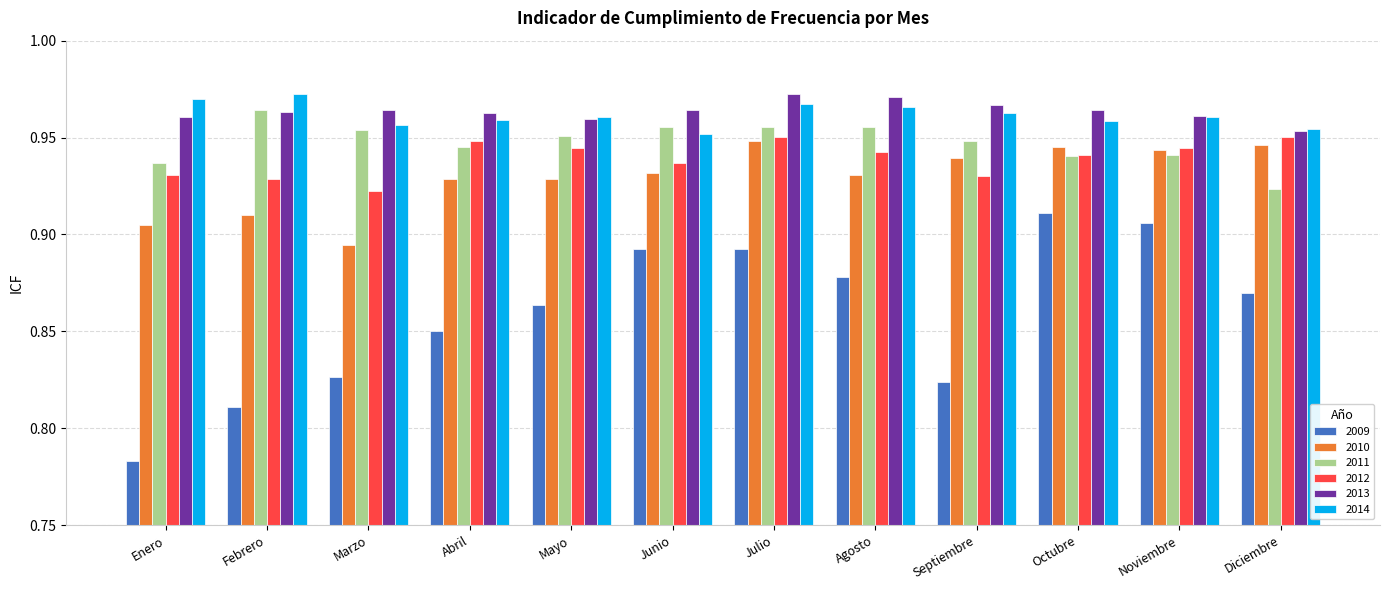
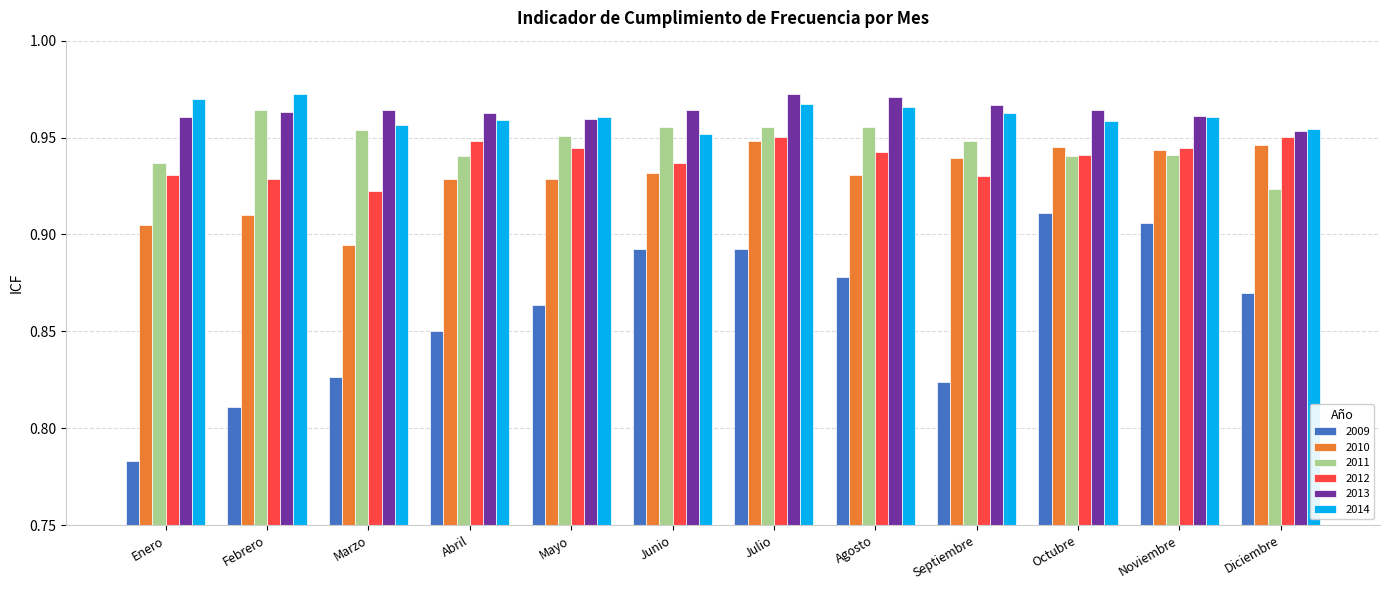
  {
    "2009": {
      "Enero": 0.783,
      "Febrero": 0.811,
      "Marzo": 0.826,
      "Abril": 0.850,
      "Mayo": 0.864,
      "Junio": 0.892,
      "Julio": 0.892,
      "Agosto": 0.878,
      "Septiembre": 0.824,
      "Octubre": 0.911,
      "Noviembre": 0.906,
      "Diciembre": 0.870
    },
    "2010": {
      "Enero": 0.905,
      "Febrero": 0.910,
      "Marzo": 0.894,
      "Abril": 0.929,
      "Mayo": 0.928,
      "Junio": 0.932,
      "Julio": 0.948,
      "Agosto": 0.931,
      "Septiembre": 0.939,
      "Octubre": 0.945,
      "Noviembre": 0.944,
      "Diciembre": 0.946
    },
    "2011": {
      "Enero": 0.937,
      "Febrero": 0.964,
      "Marzo": 0.954,
-     "Abril": 0.945,
+     "Abril": 0.940,
      "Mayo": 0.951,
      "Junio": 0.955,
      "Julio": 0.956,
      "Agosto": 0.955,
      "Septiembre": 0.948,
      "Octubre": 0.941,
      "Noviembre": 0.941,
      "Diciembre": 0.924
    },
    "2012": {
      "Enero": 0.931,
      "Febrero": 0.929,
      "Marzo": 0.922,
      "Abril": 0.948,
      "Mayo": 0.945,
      "Junio": 0.937,
      "Julio": 0.950,
      "Agosto": 0.943,
      "Septiembre": 0.930,
      "Octubre": 0.941,
      "Noviembre": 0.945,
      "Diciembre": 0.950
    },
    "2013": {
      "Enero": 0.960,
      "Febrero": 0.963,
      "Marzo": 0.964,
      "Abril": 0.963,
      "Mayo": 0.960,
      "Junio": 0.964,
      "Julio": 0.972,
      "Agosto": 0.971,
      "Septiembre": 0.967,
      "Octubre": 0.964,
      "Noviembre": 0.961,
      "Diciembre": 0.954
    },
    "2014": {
      "Enero": 0.970,
      "Febrero": 0.973,
      "Marzo": 0.957,
      "Abril": 0.959,
      "Mayo": 0.960,
      "Junio": 0.952,
      "Julio": 0.967,
      "Agosto": 0.966,
      "Septiembre": 0.962,
      "Octubre": 0.959,
      "Noviembre": 0.960,
      "Diciembre": 0.954
    }
  }
